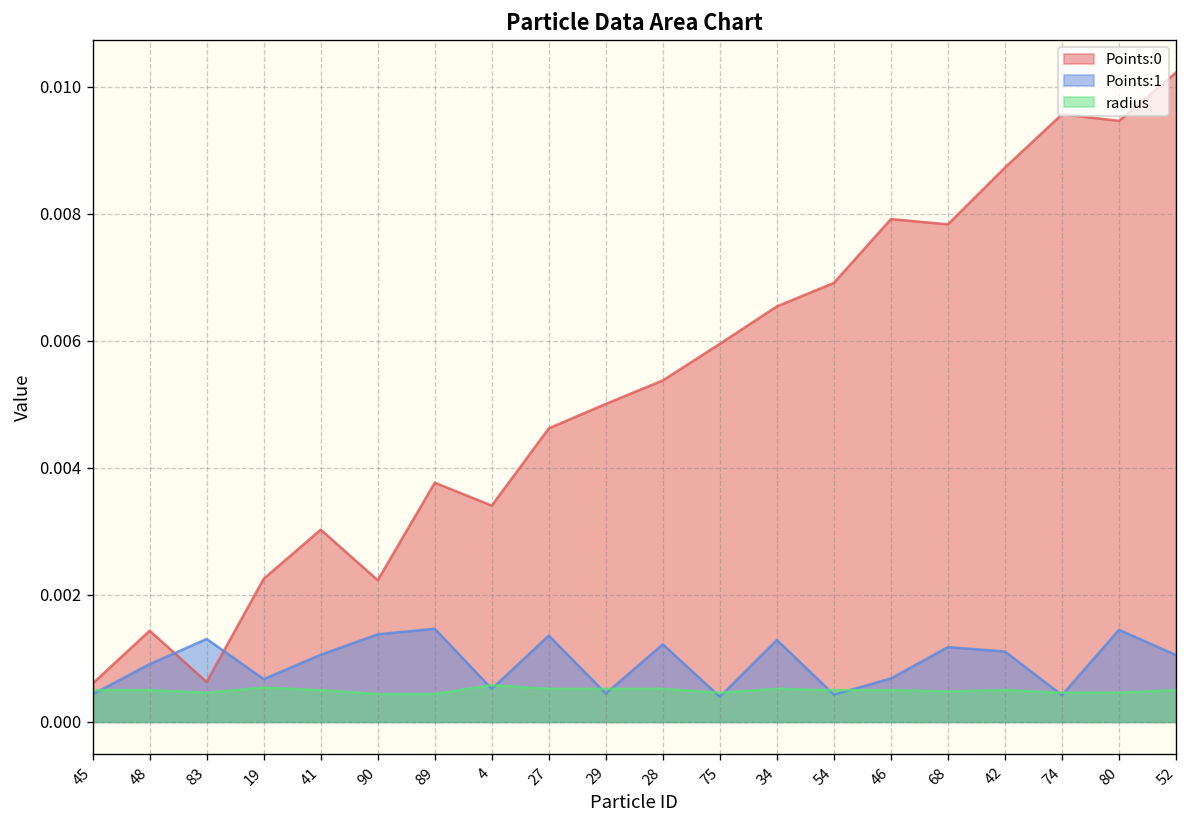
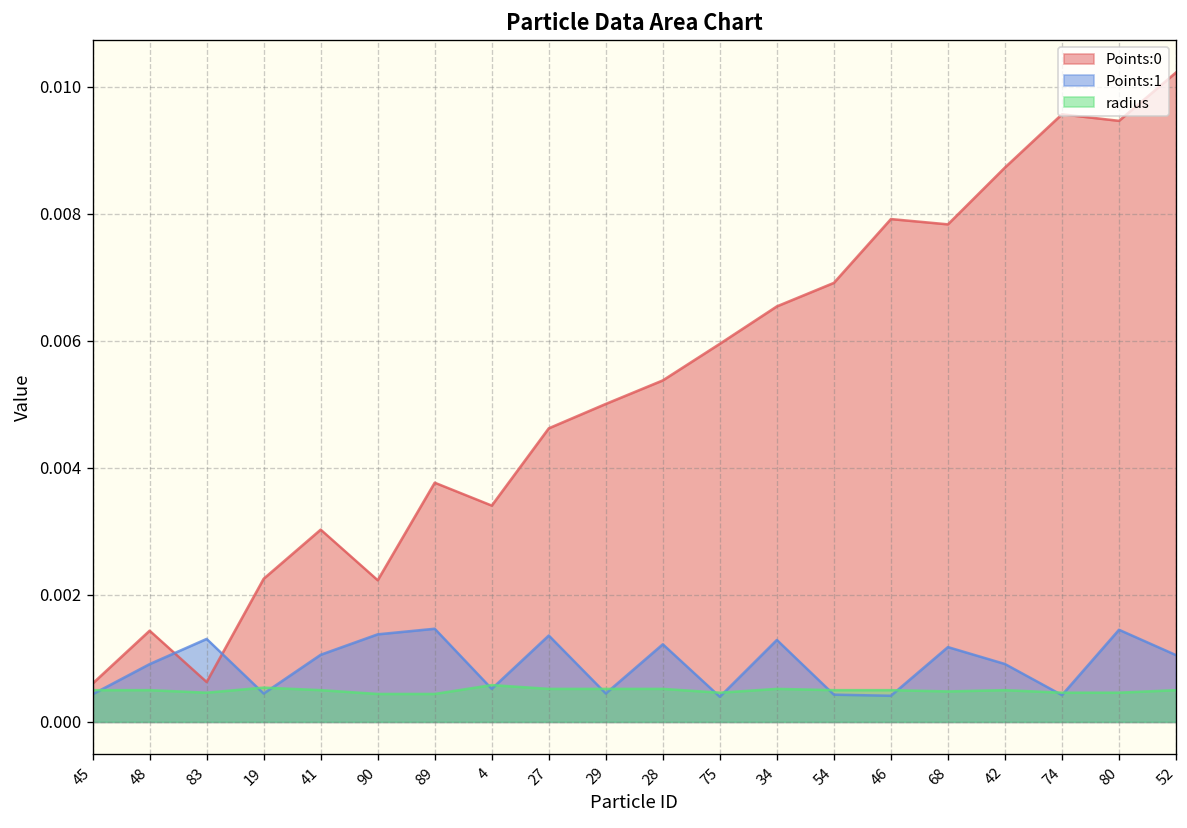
  {
    "Points:0": {
      "45": 0.0006,
      "48": 0.0014,
      "83": 0.0006,
      "19": 0.0023,
      "41": 0.0030,
      "90": 0.0022,
      "89": 0.0038,
      "4": 0.0034,
      "27": 0.0046,
      "29": 0.0050,
      "28": 0.0054,
      "75": 0.0060,
      "34": 0.0065,
      "54": 0.0069,
      "46": 0.0079,
      "68": 0.0078,
      "42": 0.0087,
      "52": 0.0102
    },
    "Points:1": {
      "45": 0.0004,
      "48": 0.0009,
      "83": 0.0013,
-     "19": 0.0007,
+     "19": 0.0004,
      "41": 0.0011,
      "90": 0.0014,
      "89": 0.0015,
      "4": 0.0005,
      "27": 0.0014,
      "29": 0.0004,
      "28": 0.0012,
      "75": 0.0004,
      "34": 0.0013,
      "54": 0.0004,
-     "46": 0.0007,
+     "46": 0.0004,
      "68": 0.0012,
-     "42": 0.0011,
+     "42": 0.0009,
      "80": 0.0015,
      "52": 0.0011
    },
    "radius": {
      "45": 0.0005,
      "48": 0.0005,
      "83": 0.0005,
      "19": 0.0005,
      "41": 0.0005,
      "90": 0.0004,
      "89": 0.0004,
      "4": 0.0006,
      "27": 0.0005,
      "29": 0.0005,
      "28": 0.0005,
      "75": 0.0005,
      "34": 0.0005,
      "54": 0.0005,
      "46": 0.0005,
      "68": 0.0005,
      "42": 0.0005,
      "80": 0.0005,
      "52": 0.0005
    }
  }
